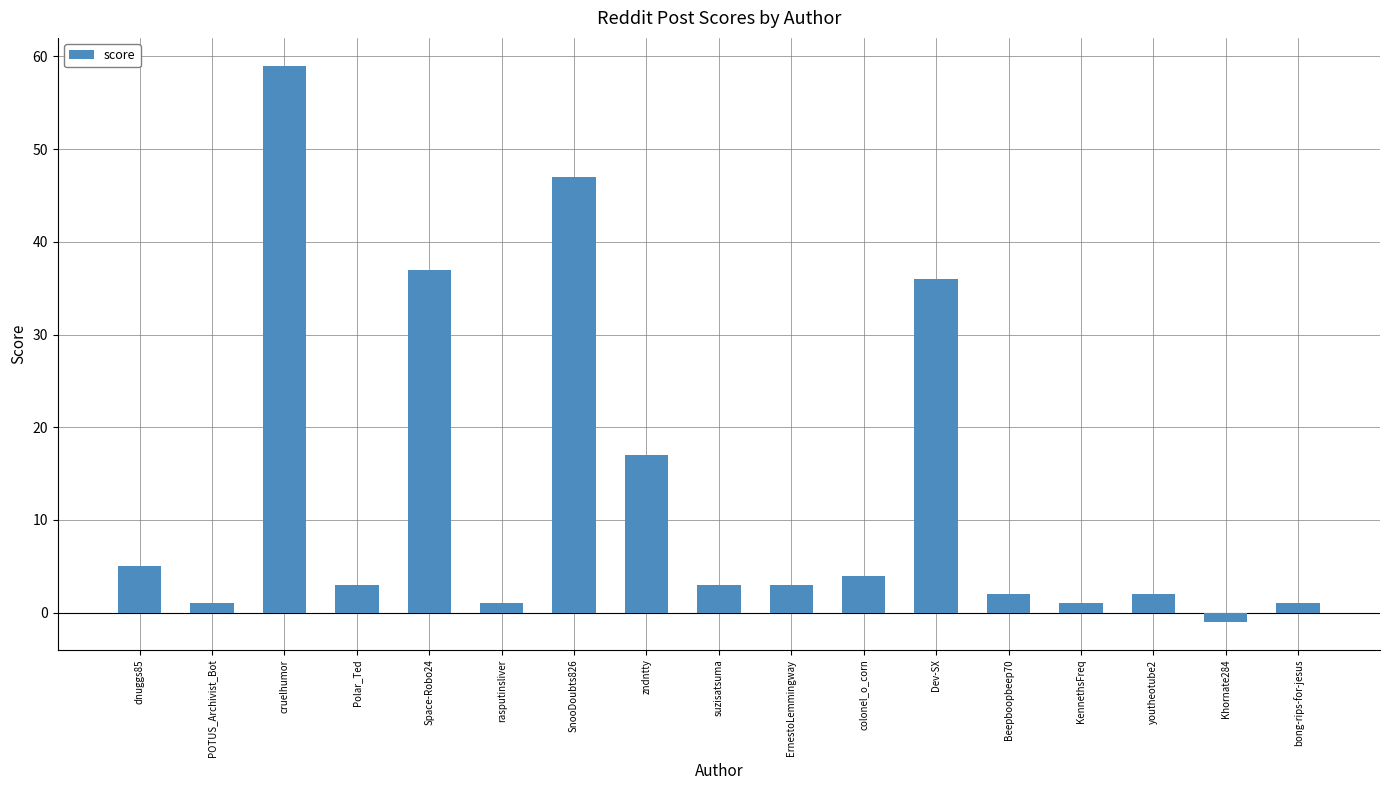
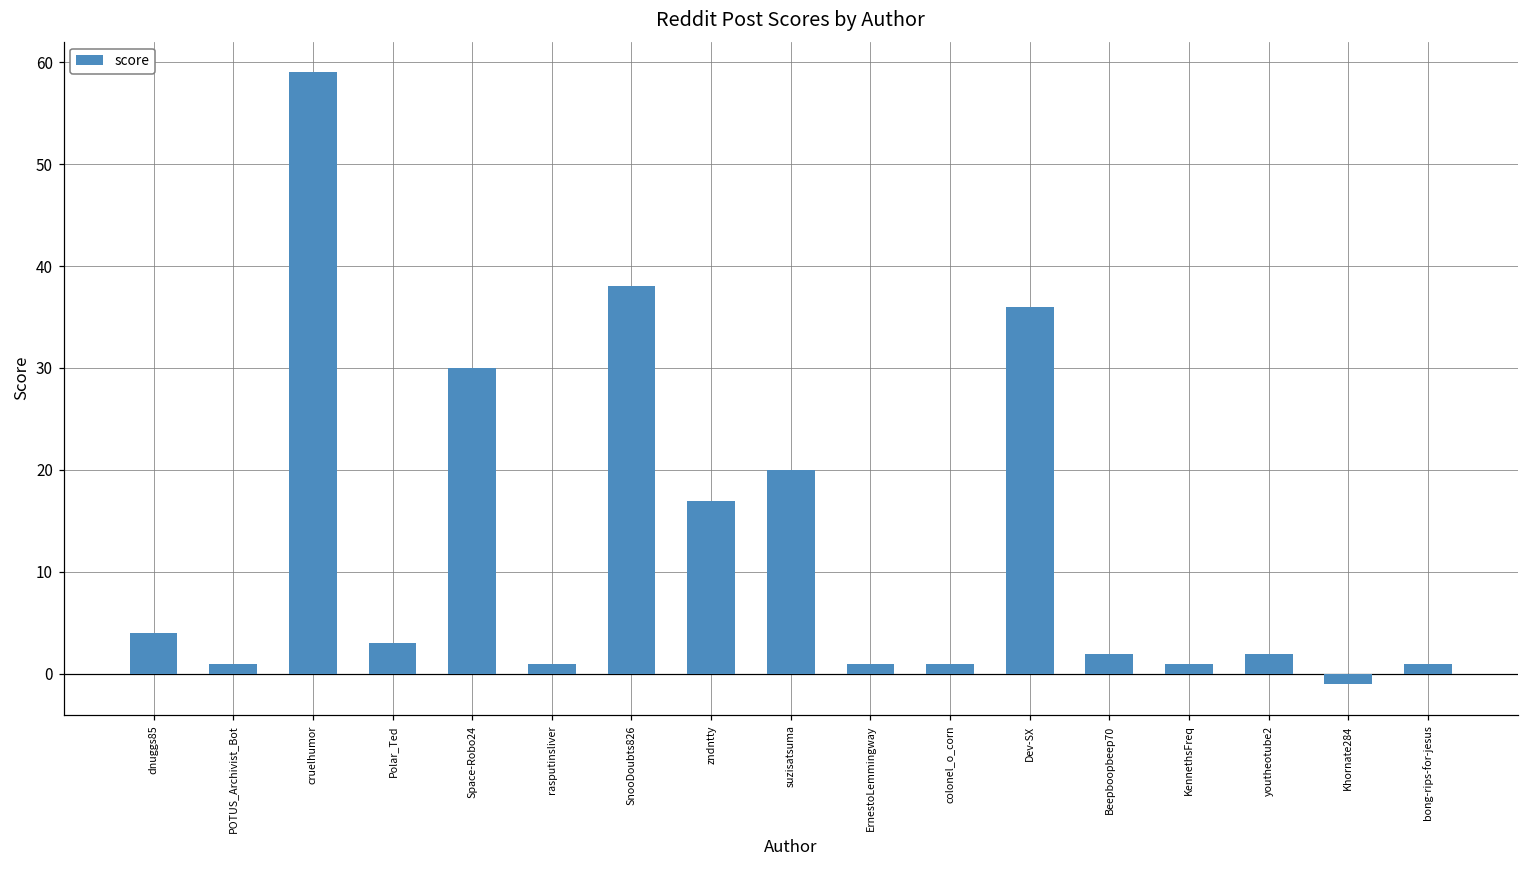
  {
-   "dnuggs85": 5,
+   "dnuggs85": 4,
    "POTUS_Archivist_Bot": 1,
    "cruelhumor": 59,
    "Polar_Ted": 3,
-   "Space-Robo24": 37,
+   "Space-Robo24": 30,
    "rasputinsliver": 1,
-   "SnooDoubts826": 47,
+   "SnooDoubts826": 38,
    "zndntty": 17,
-   "suzisatsuma": 3,
-   "ErnestoLemmingway": 3,
-   "colonel_o_corn": 4,
+   "suzisatsuma": 20,
+   "ErnestoLemmingway": 1,
+   "colonel_o_corn": 1,
    "Dev-SX": 36,
    "Beepboopbeep70": 2,
    "KennethsFreq": 1,
    "youtheotube2": 2,
    "Khornate284": -1,
    "bong-rips-for-jesus": 1
  }
